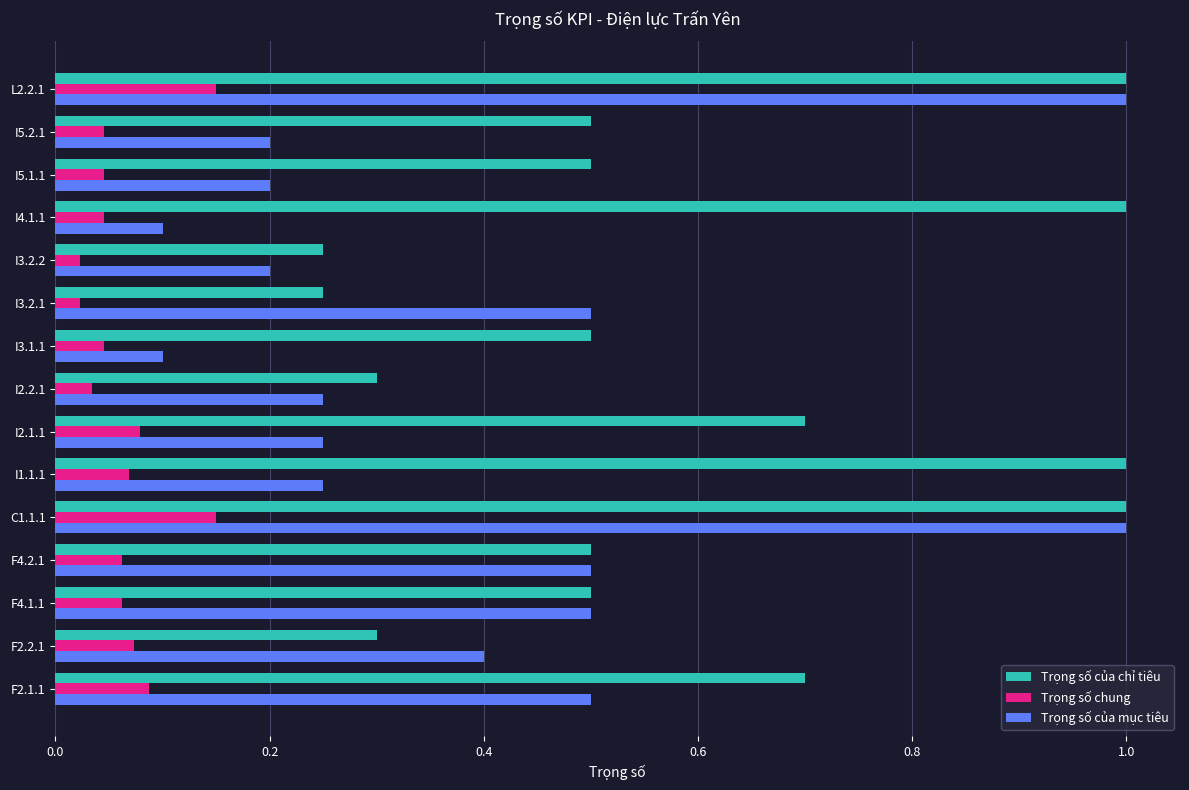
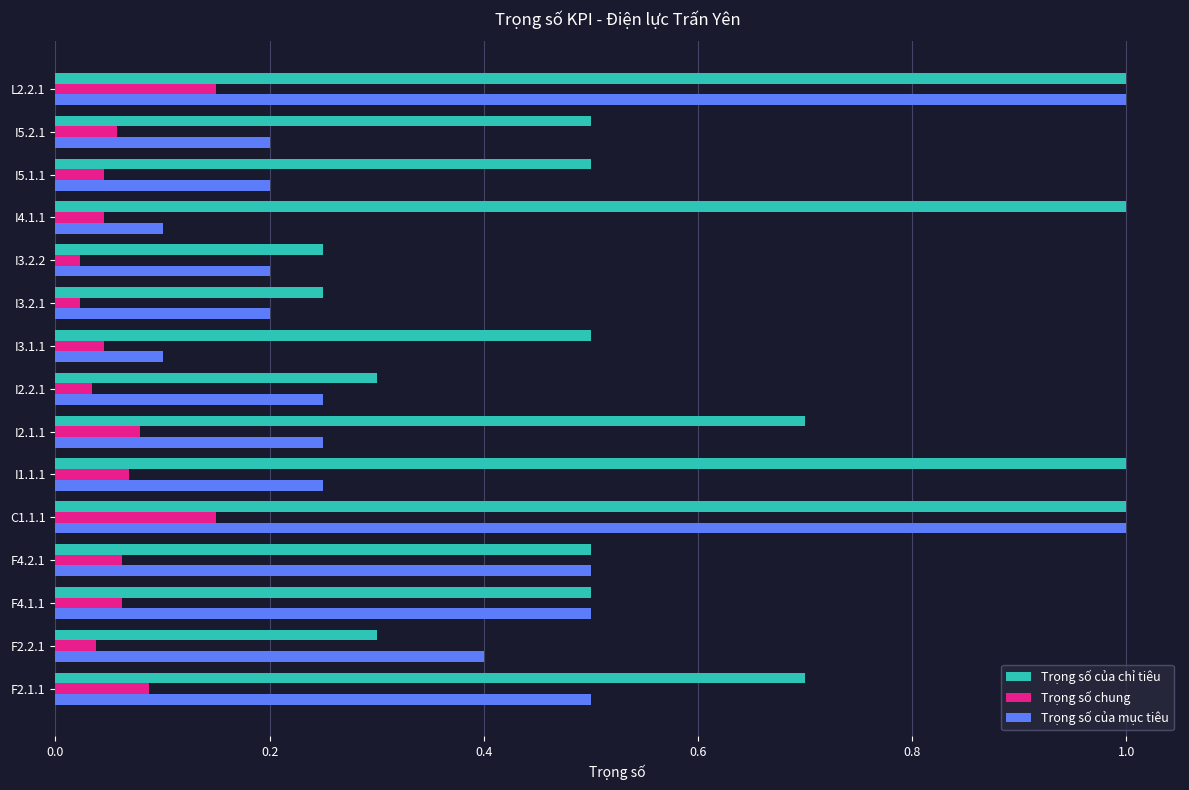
  {
    "Trọng số của chỉ tiêu": {
      "L2.2.1": 1.000,
      "I5.2.1": 0.500,
      "I5.1.1": 0.500,
      "I4.1.1": 1.000,
      "I3.2.2": 0.250,
      "I3.2.1": 0.250,
      "I3.1.1": 0.500,
      "I2.2.1": 0.300,
      "I2.1.1": 0.700,
      "I1.1.1": 1.000,
      "C1.1.1": 1.000,
      "F4.2.1": 0.500,
      "F4.1.1": 0.500,
      "F2.2.1": 0.300,
      "F2.1.1": 0.700
    },
    "Trọng số chung": {
      "L2.2.1": 0.150,
-     "I5.2.1": 0.045,
+     "I5.2.1": 0.057,
      "I5.1.1": 0.045,
      "I4.1.1": 0.045,
      "I3.2.2": 0.023,
      "I3.2.1": 0.023,
      "I3.1.1": 0.045,
      "I2.2.1": 0.034,
      "I2.1.1": 0.079,
      "I1.1.1": 0.069,
      "C1.1.1": 0.150,
      "F4.2.1": 0.063,
      "F4.1.1": 0.063,
-     "F2.2.1": 0.074,
+     "F2.2.1": 0.038,
      "F2.1.1": 0.088
    },
    "Trọng số của mục tiêu": {
      "L2.2.1": 1.0,
      "I5.2.1": 0.2,
      "I5.1.1": 0.2,
      "I4.1.1": 0.1,
      "I3.2.2": 0.2,
-     "I3.2.1": 0.5,
+     "I3.2.1": 0.2,
      "I3.1.1": 0.1,
      "I2.2.1": 0.250,
      "I2.1.1": 0.250,
      "I1.1.1": 0.250,
      "C1.1.1": 1.0,
      "F4.2.1": 0.5,
      "F4.1.1": 0.5,
      "F2.2.1": 0.4,
      "F2.1.1": 0.5
    }
  }
